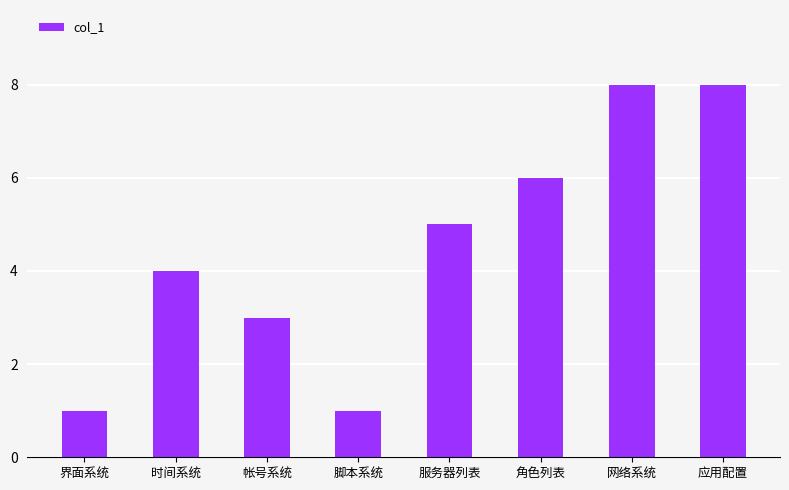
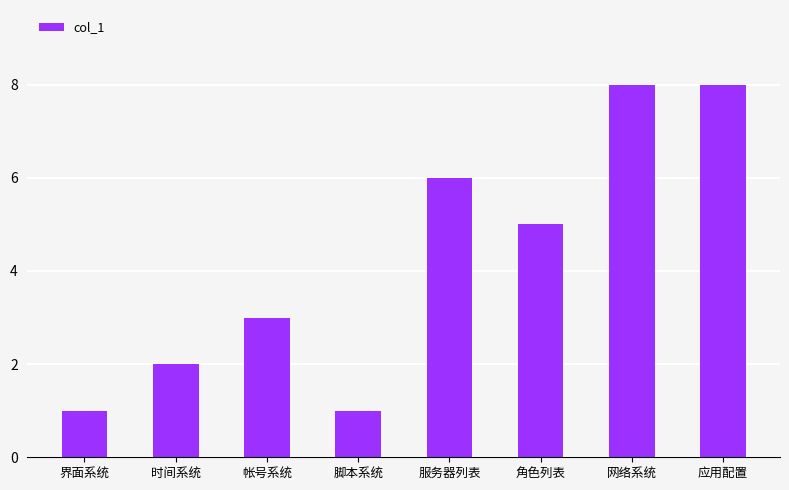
  {
    "界面系统": 1,
-   "时间系统": 4,
+   "时间系统": 2,
    "帐号系统": 3,
    "脚本系统": 1,
-   "服务器列表": 5,
-   "角色列表": 6,
+   "服务器列表": 6,
+   "角色列表": 5,
    "网络系统": 8,
    "应用配置": 8
  }
